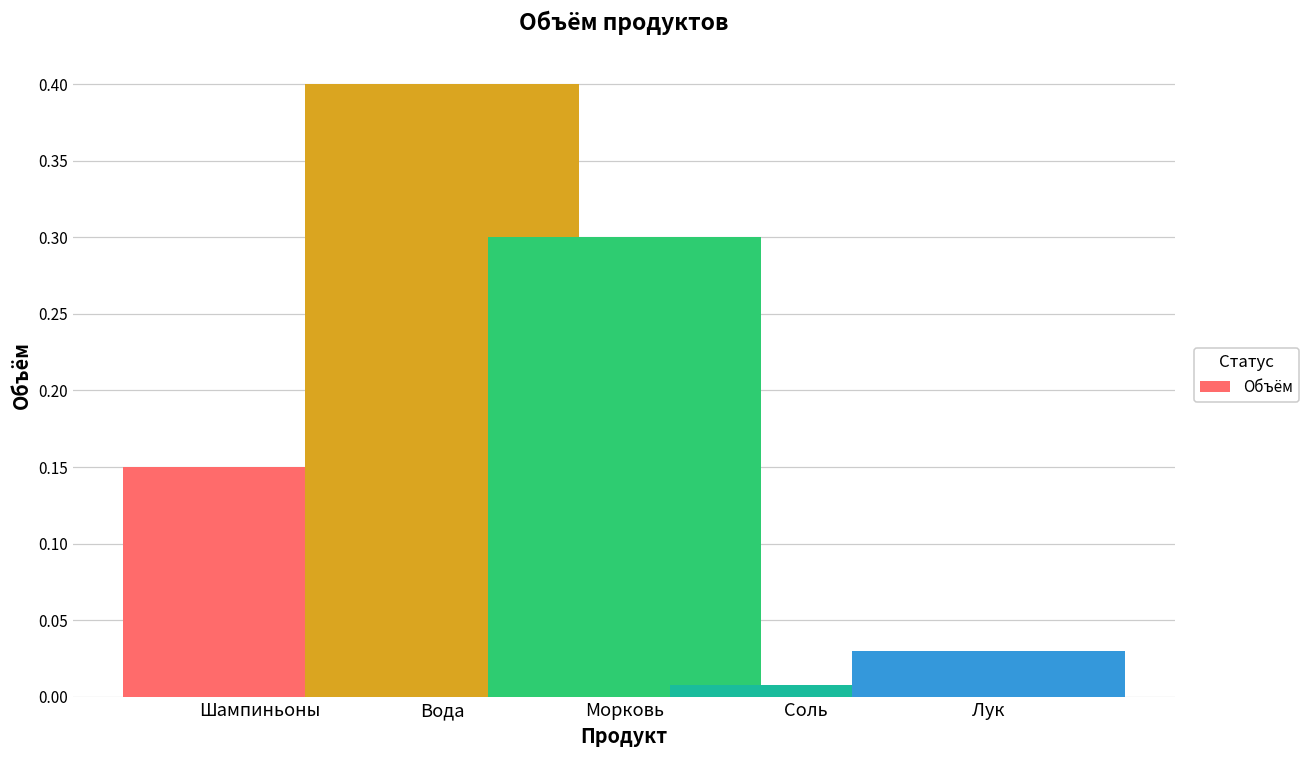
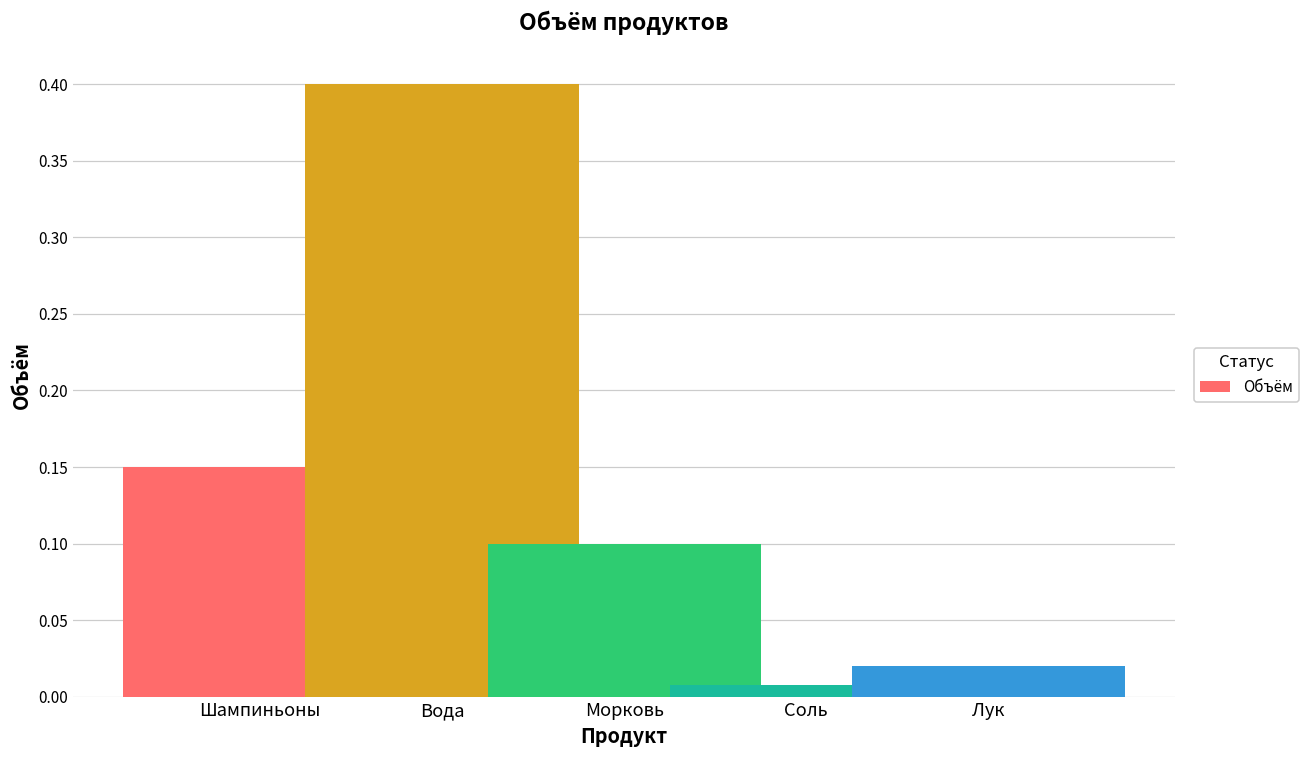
  {
    "Шампиньоны": 0.15,
    "Вода": 0.40,
-   "Морковь": 0.3,
+   "Морковь": 0.1,
    "Соль": 0.008,
-   "Лук": 0.03
+   "Лук": 0.02
  }
